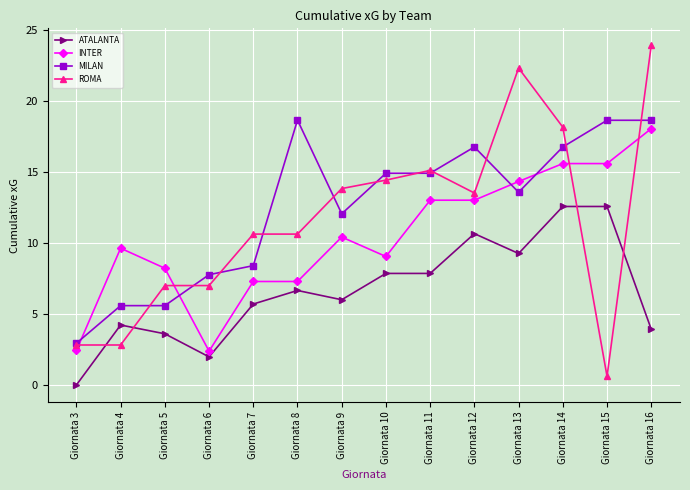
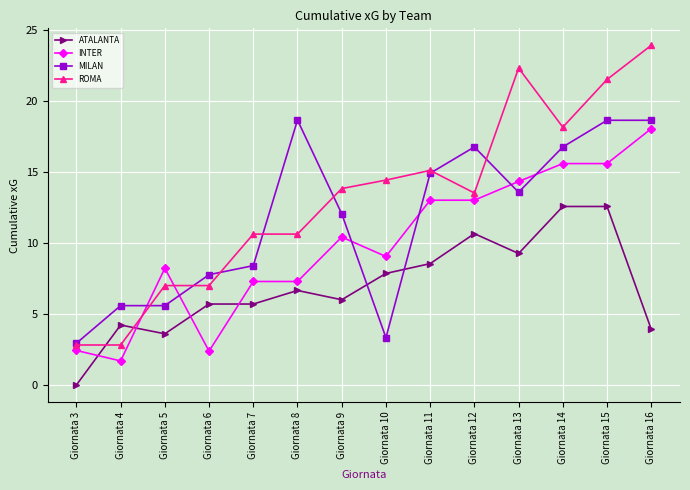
  {
    "ATALANTA": {
      "Giornata 3": 0.0,
      "Giornata 4": 4.2,
      "Giornata 5": 3.6,
-     "Giornata 6": 2.0,
+     "Giornata 6": 5.7,
      "Giornata 7": 5.7,
      "Giornata 8": 6.7,
      "Giornata 9": 6.0,
      "Giornata 10": 7.9,
-     "Giornata 11": 7.9,
+     "Giornata 11": 8.6,
      "Giornata 12": 10.7,
      "Giornata 13": 9.3,
      "Giornata 14": 12.6,
      "Giornata 15": 12.6,
      "Giornata 16": 3.9
    },
    "INTER": {
      "Giornata 3": 2.4,
-     "Giornata 4": 9.6,
+     "Giornata 4": 1.7,
      "Giornata 5": 8.2,
      "Giornata 6": 2.4,
      "Giornata 7": 7.3,
      "Giornata 8": 7.3,
      "Giornata 9": 10.4,
      "Giornata 10": 9.1,
      "Giornata 11": 13.0,
      "Giornata 12": 13.0,
      "Giornata 13": 14.3,
      "Giornata 14": 15.6,
      "Giornata 15": 15.6,
      "Giornata 16": 18.1
    },
    "MILAN": {
      "Giornata 4": 5.6,
      "Giornata 5": 5.6,
      "Giornata 6": 7.8,
      "Giornata 7": 8.4,
      "Giornata 8": 18.7,
      "Giornata 9": 12.1,
-     "Giornata 10": 14.9,
+     "Giornata 10": 3.3,
      "Giornata 11": 14.9,
      "Giornata 12": 16.8,
      "Giornata 13": 13.6,
      "Giornata 14": 16.8,
      "Giornata 15": 18.7,
      "Giornata 16": 18.7
    },
    "ROMA": {
      "Giornata 4": 2.8,
      "Giornata 5": 7.0,
      "Giornata 6": 7.0,
      "Giornata 7": 10.6,
      "Giornata 8": 10.6,
      "Giornata 9": 13.8,
      "Giornata 10": 14.4,
      "Giornata 11": 15.1,
      "Giornata 12": 13.5,
      "Giornata 13": 22.3,
      "Giornata 14": 18.2,
-     "Giornata 15": 0.6,
+     "Giornata 15": 21.5,
      "Giornata 16": 23.9
    }
  }
